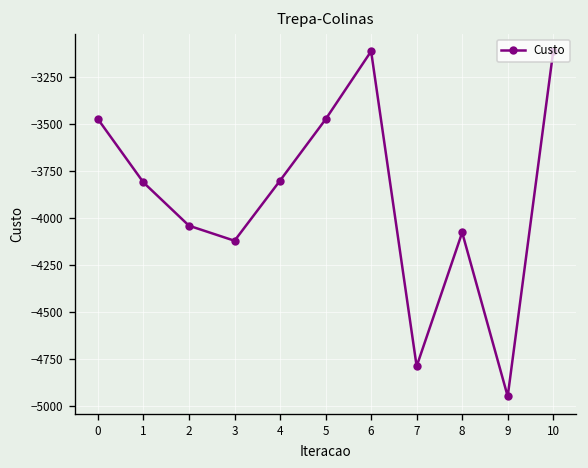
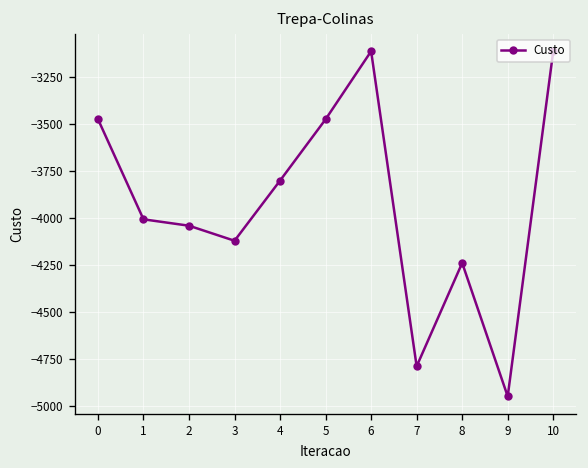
  {
    "0": -3470,
-   "1": -3810,
+   "1": -4010,
    "2": -4040,
    "3": -4120,
    "4": -3800,
    "5": -3470,
    "6": -3110,
    "7": -4790,
-   "8": -4080,
+   "8": -4240,
    "9": -4950
  }
